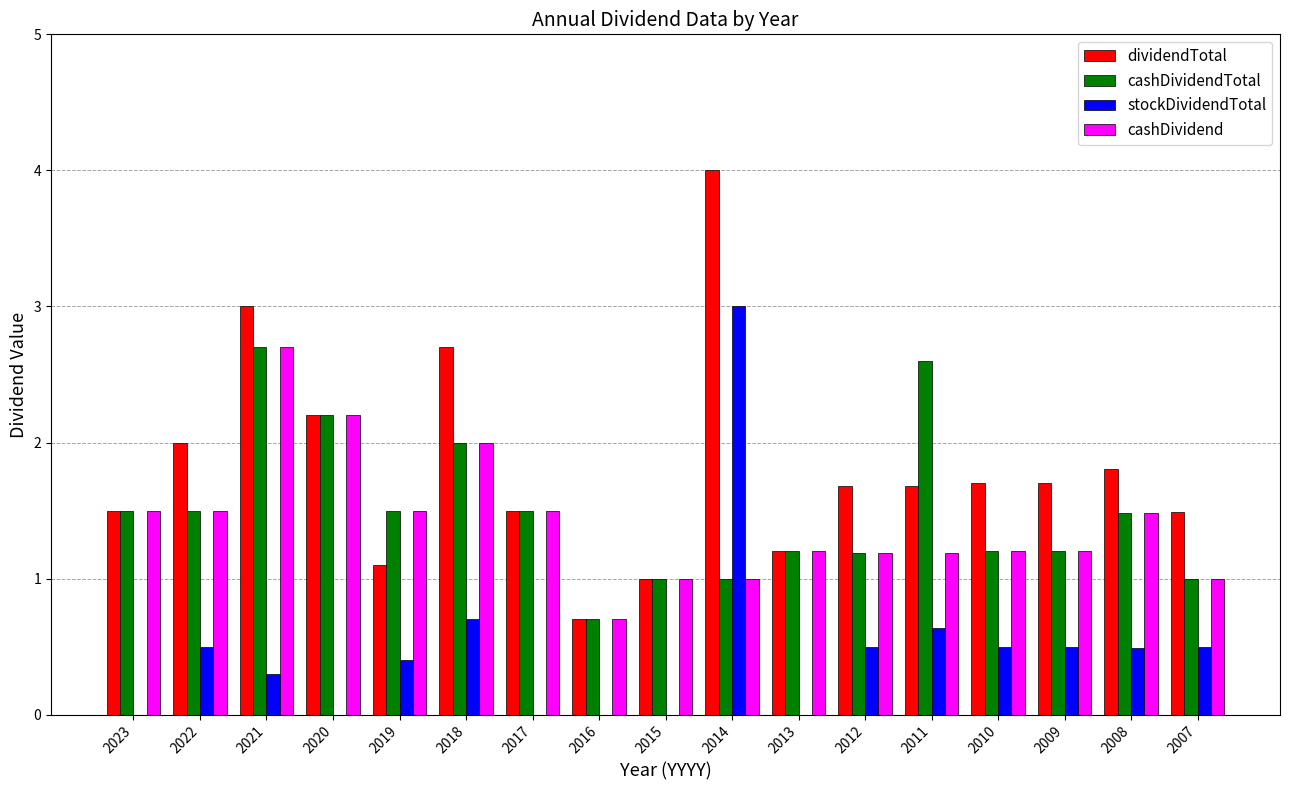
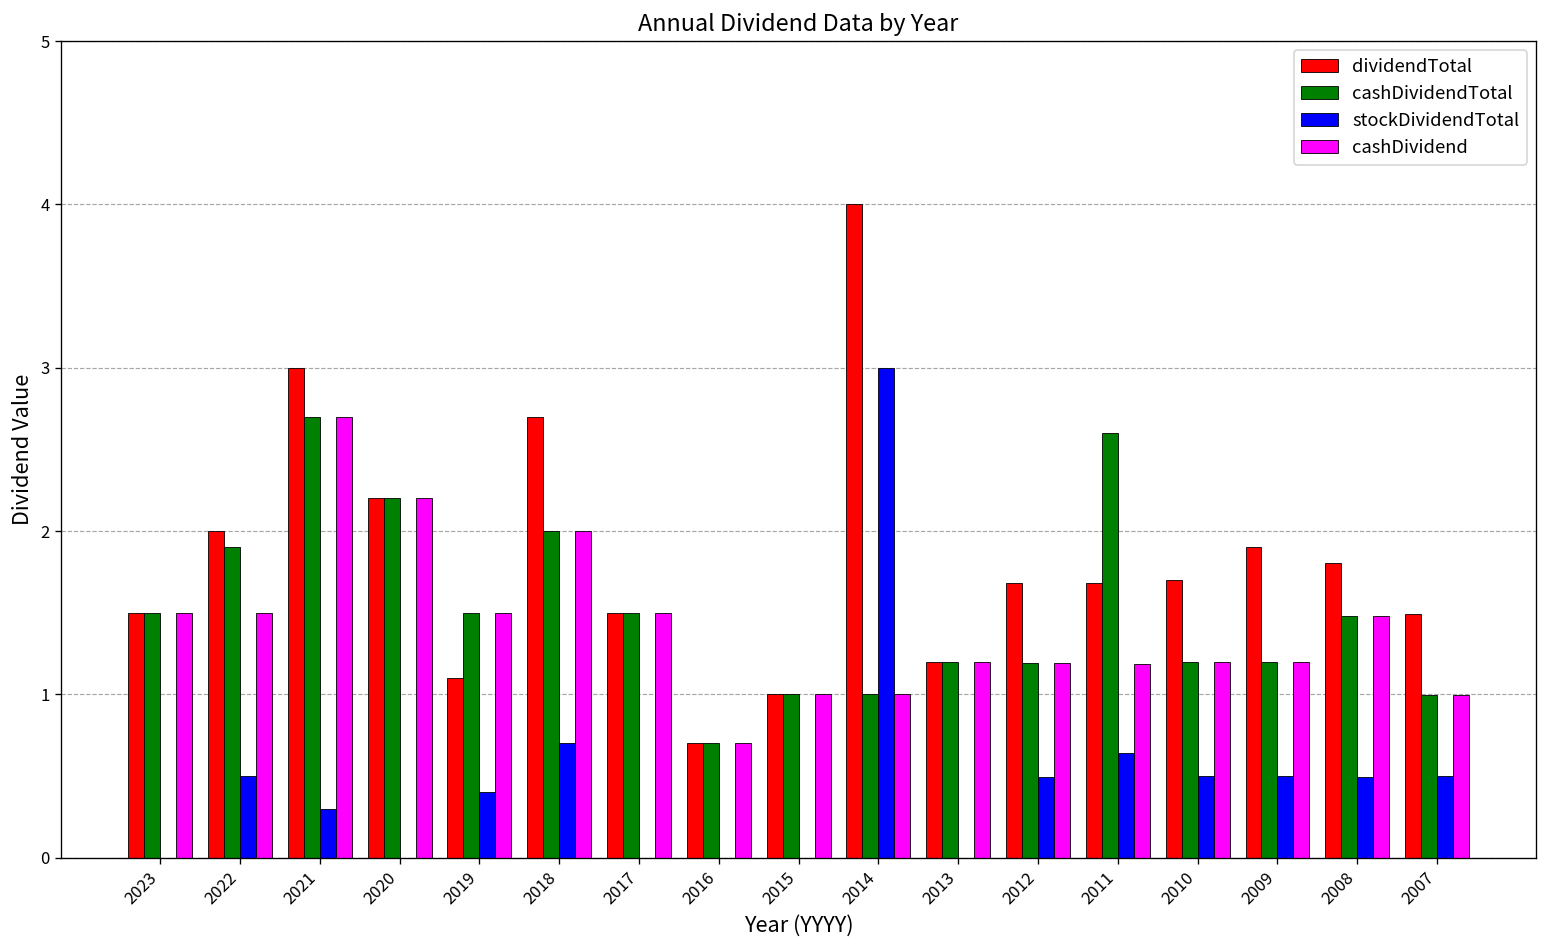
  {
    "dividendTotal": {
      "2023": 1.5,
      "2022": 2.0,
      "2021": 3.0,
      "2020": 2.2,
      "2019": 1.1,
      "2018": 2.7,
      "2017": 1.5,
      "2016": 0.7,
      "2015": 1.0,
      "2014": 4.0,
      "2013": 1.2,
      "2012": 1.7,
      "2011": 1.7,
      "2010": 1.7,
-     "2009": 1.7,
+     "2009": 1.9,
      "2008": 1.8,
      "2007": 1.5
    },
    "cashDividendTotal": {
      "2023": 1.5,
-     "2022": 1.5,
+     "2022": 1.9,
      "2021": 2.7,
      "2020": 2.2,
      "2019": 1.5,
      "2018": 2.0,
      "2017": 1.5,
      "2016": 0.7,
      "2015": 1.0,
      "2014": 1.0,
      "2013": 1.2,
      "2012": 1.2,
      "2011": 2.6,
      "2010": 1.2,
      "2009": 1.2,
      "2008": 1.48,
      "2007": 1.0
    },
    "stockDividendTotal": {
      "2023": 0.0,
      "2022": 0.5,
      "2021": 0.3,
      "2020": 0.0,
      "2019": 0.4,
      "2018": 0.7,
      "2017": 0.0,
      "2016": 0.0,
      "2015": 0.0,
      "2014": 3.0,
      "2013": 0.0,
      "2012": 0.5,
      "2011": 0.64,
      "2010": 0.5,
      "2009": 0.5,
      "2008": 0.5,
      "2007": 0.5
    },
    "cashDividend": {
      "2023": 1.5,
      "2022": 1.5,
      "2021": 2.7,
      "2020": 2.2,
      "2019": 1.5,
      "2018": 2.0,
      "2017": 1.5,
      "2016": 0.7,
      "2015": 1.0,
      "2014": 1.0,
      "2013": 1.2,
      "2012": 1.2,
      "2011": 1.2,
      "2010": 1.2,
      "2009": 1.2,
      "2008": 1.48,
      "2007": 1.0
    }
  }
